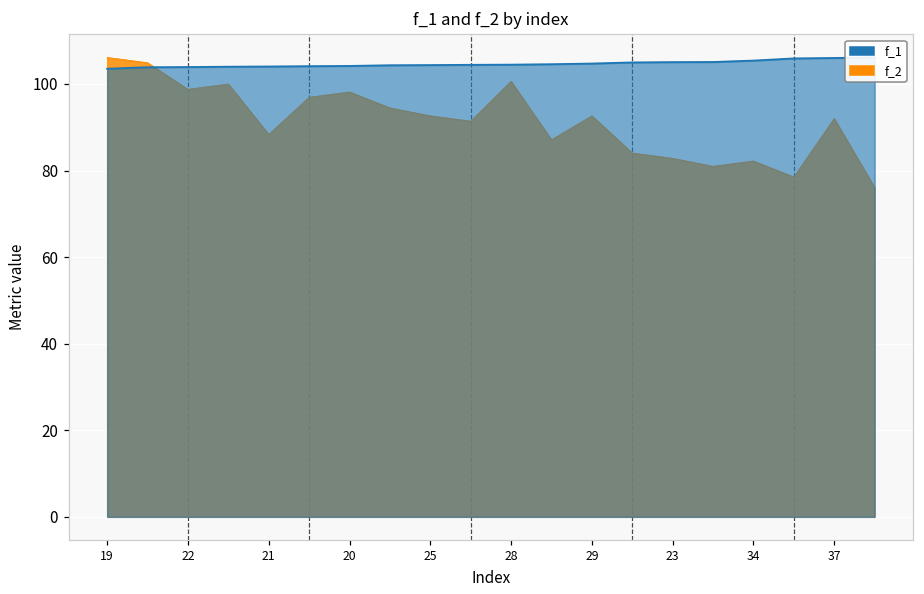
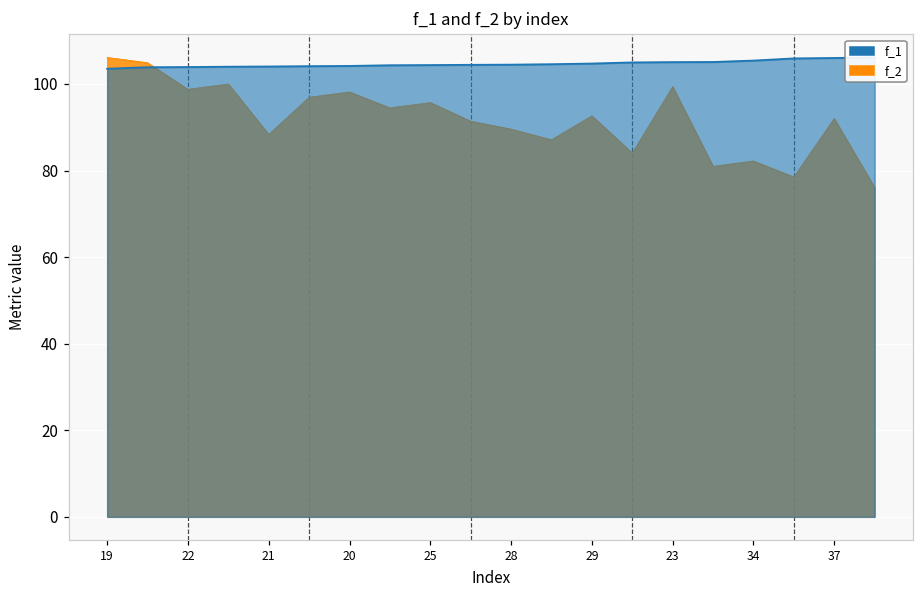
  {
    "f_2": {
      "22": 99,
      "21": 88,
      "20": 98,
-     "25": 93,
-     "28": 101,
+     "25": 96,
+     "28": 90,
      "29": 93,
-     "23": 83,
+     "23": 99,
      "34": 82,
      "37": 92
    },
    "f_1": {
      "22": 104,
      "21": 104,
      "20": 104,
      "25": 104,
      "28": 104,
      "29": 105,
      "23": 105,
      "34": 105,
      "37": 106
    }
  }
